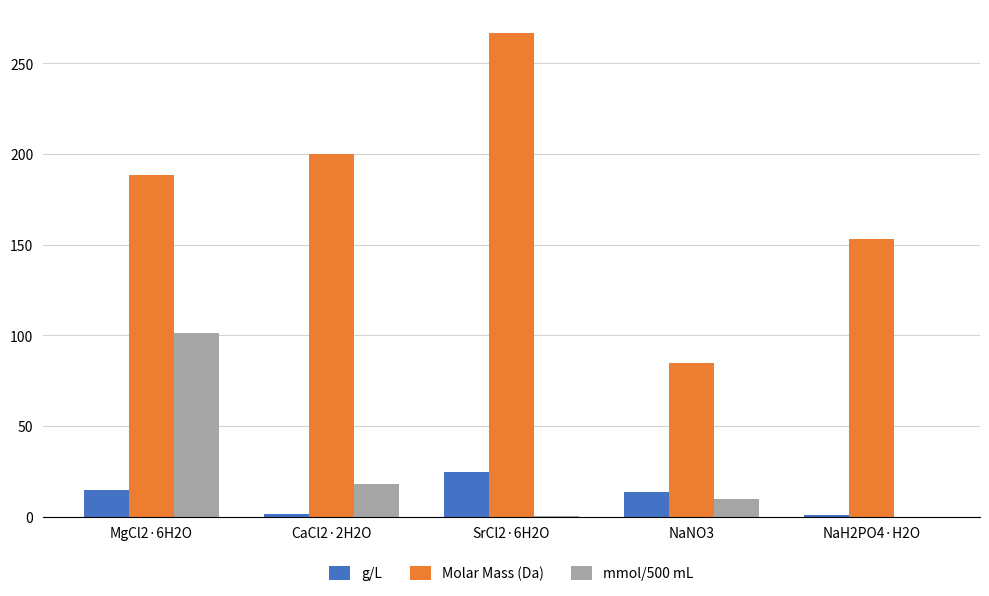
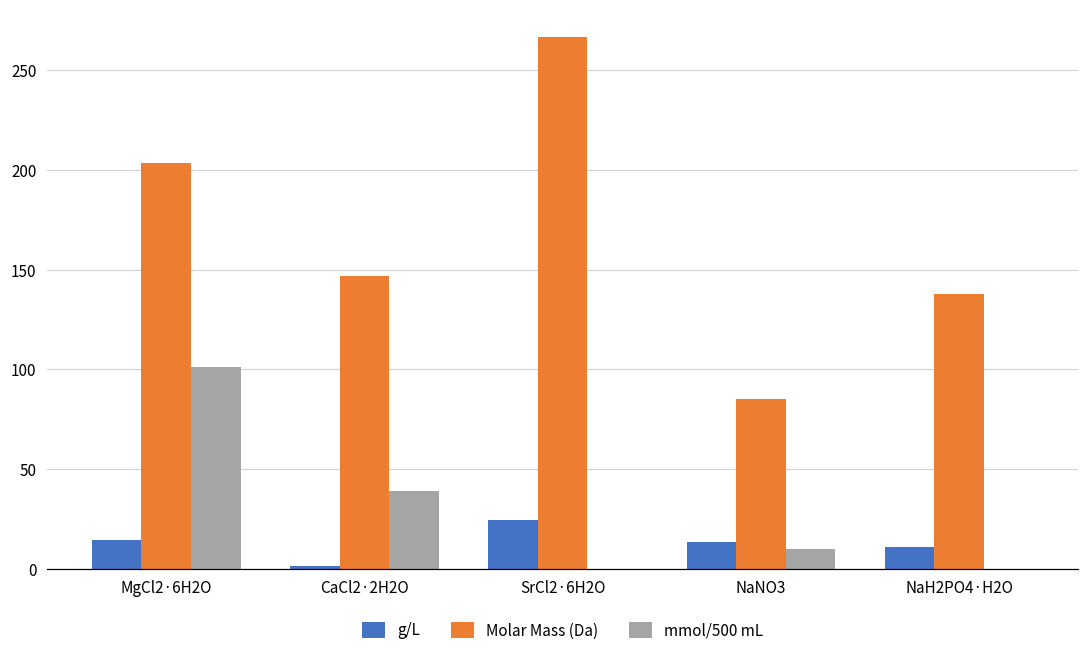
  {
    "g/L": {
      "MgCl2·6H2O": 15,
      "SrCl2·6H2O": 25,
      "NaNO3": 14,
-     "NaH2PO4·H2O": 1
+     "NaH2PO4·H2O": 11
    },
    "Molar Mass (Da)": {
-     "MgCl2·6H2O": 188,
-     "CaCl2·2H2O": 200,
+     "MgCl2·6H2O": 203,
+     "CaCl2·2H2O": 147,
      "SrCl2·6H2O": 267,
      "NaNO3": 85,
-     "NaH2PO4·H2O": 153
+     "NaH2PO4·H2O": 138
    },
    "mmol/500 mL": {
      "MgCl2·6H2O": 101,
-     "CaCl2·2H2O": 18,
+     "CaCl2·2H2O": 39,
      "NaNO3": 10
    }
  }
